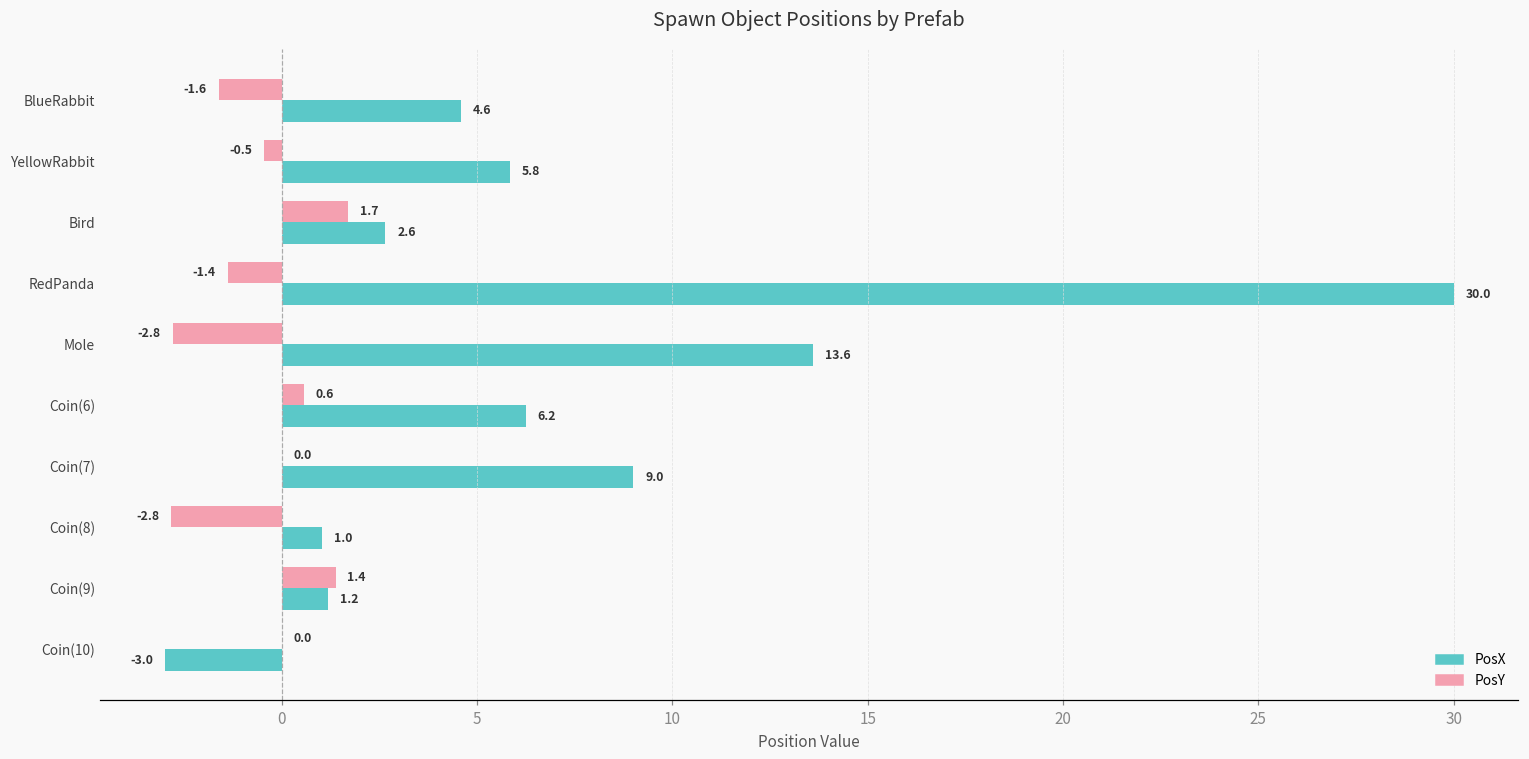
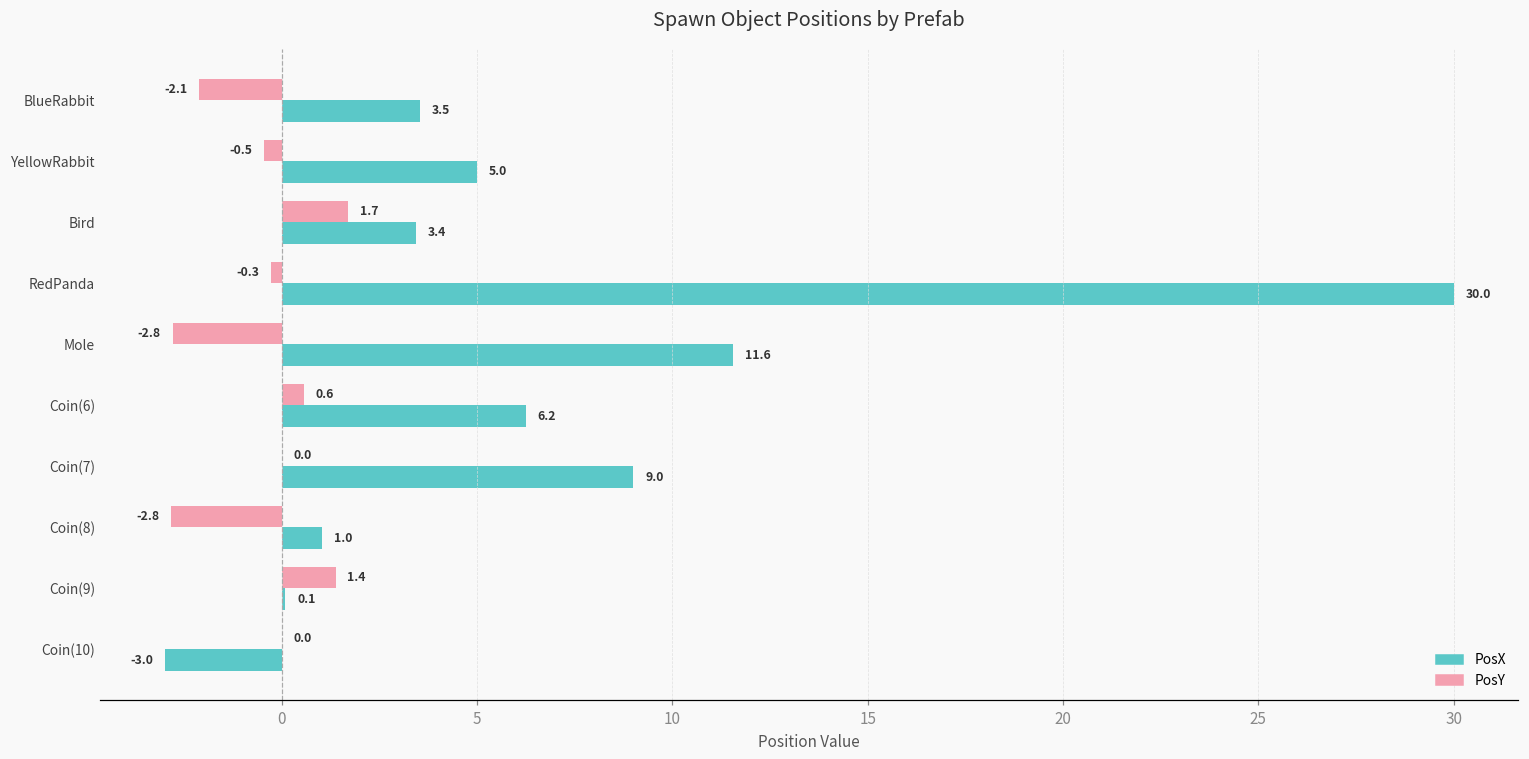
  {
    "PosX": {
-     "BlueRabbit": 4.6,
-     "YellowRabbit": 5.8,
-     "Bird": 2.6,
+     "BlueRabbit": 3.5,
+     "YellowRabbit": 5.0,
+     "Bird": 3.4,
      "RedPanda": 30.0,
-     "Mole": 13.6,
+     "Mole": 11.6,
      "Coin(6)": 6.2,
      "Coin(7)": 9.0,
      "Coin(8)": 1.0,
-     "Coin(9)": 1.2,
+     "Coin(9)": 0.1,
      "Coin(10)": -3.0
    },
    "PosY": {
-     "BlueRabbit": -1.6,
+     "BlueRabbit": -2.1,
      "YellowRabbit": -0.5,
      "Bird": 1.7,
-     "RedPanda": -1.4,
+     "RedPanda": -0.3,
      "Mole": -2.8,
      "Coin(6)": 0.6,
      "Coin(7)": 0.0,
      "Coin(8)": -2.8,
      "Coin(9)": 1.4,
      "Coin(10)": 0.0
    }
  }
